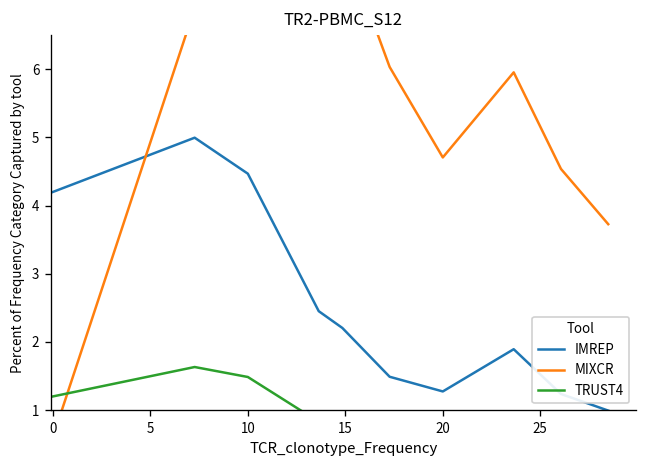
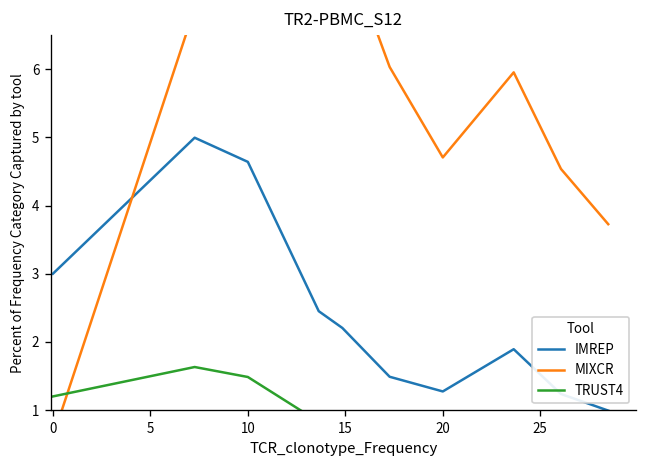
  {
    "IMREP": {
-     "0": 4.2,
-     "10": 4.5,
+     "0": 3.0,
+     "10": 4.6,
      "20": 1.3
    },
    "MIXCR": {
      "20": 4.7
    },
    "TRUST4": {
      "0": 1.2,
      "10": 1.5
    }
  }
